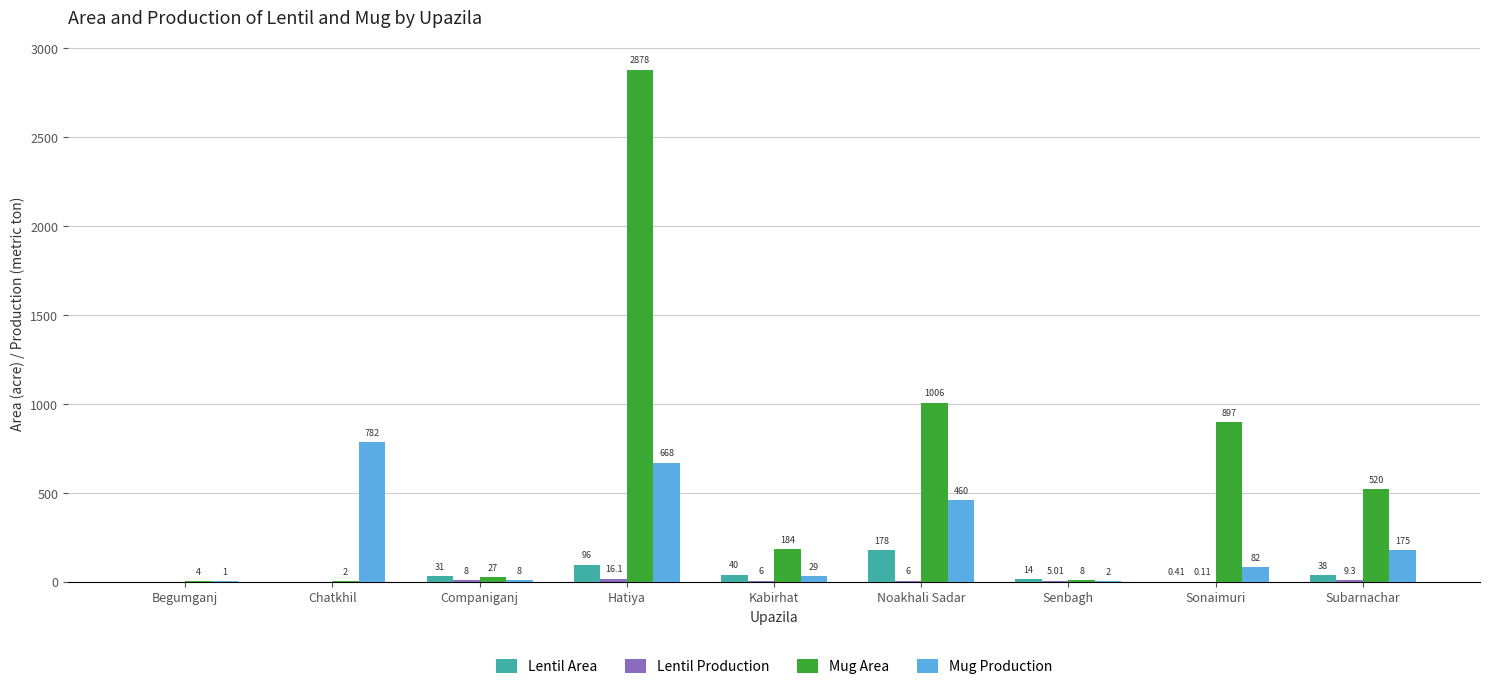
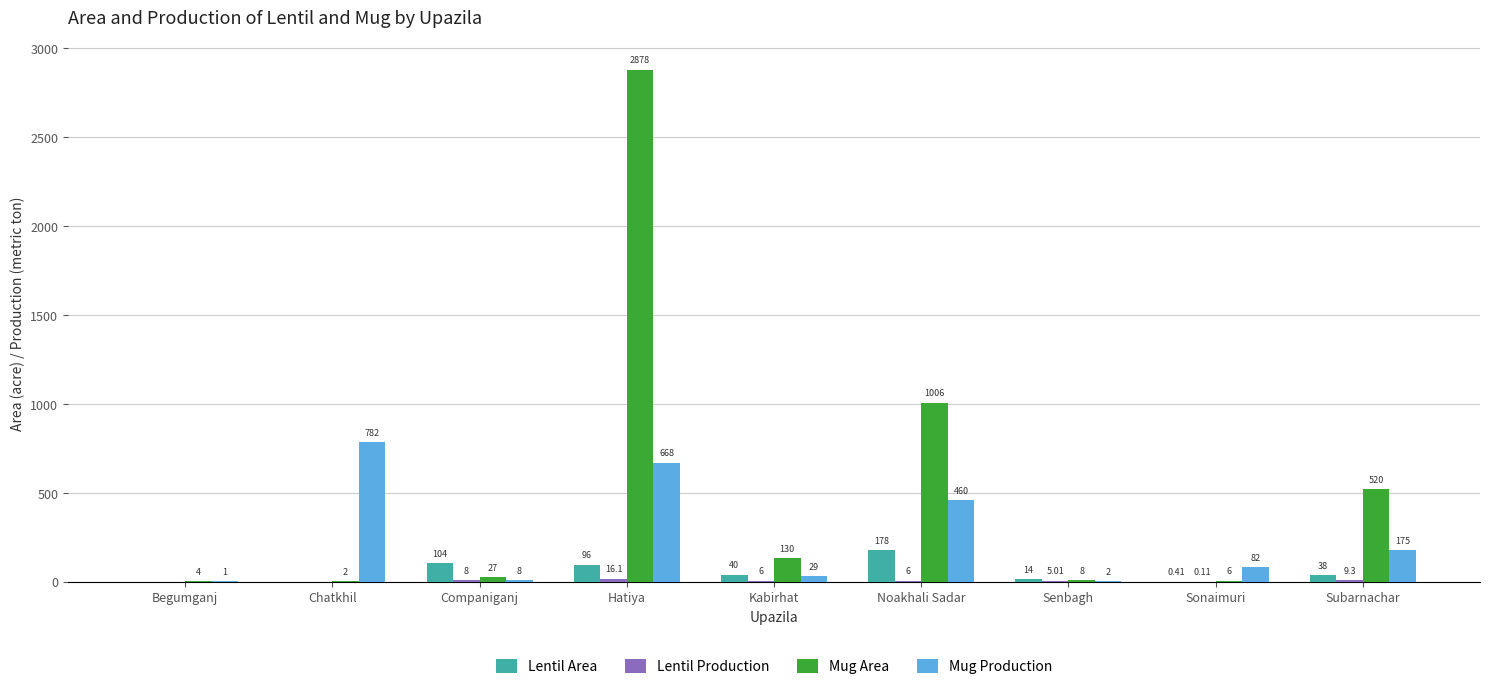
  {
    "Lentil Area": {
-     "Companiganj": 31,
+     "Companiganj": 104,
      "Hatiya": 96,
      "Kabirhat": 40,
      "Noakhali Sadar": 178,
      "Senbagh": 14,
      "Sonaimuri": 0.41,
      "Subarnachar": 38
    },
    "Lentil Production": {
      "Companiganj": 8,
      "Hatiya": 16.1,
      "Kabirhat": 6,
      "Noakhali Sadar": 6,
      "Senbagh": 5.01,
      "Sonaimuri": 0.11,
      "Subarnachar": 9.3
    },
    "Mug Area": {
      "Begumganj": 4,
      "Chatkhil": 2,
      "Companiganj": 27,
      "Hatiya": 2878,
-     "Kabirhat": 184,
+     "Kabirhat": 130,
      "Noakhali Sadar": 1006,
      "Senbagh": 8,
-     "Sonaimuri": 897,
+     "Sonaimuri": 6,
      "Subarnachar": 520
    },
    "Mug Production": {
      "Begumganj": 1,
      "Chatkhil": 782,
      "Companiganj": 8,
      "Hatiya": 668,
      "Kabirhat": 29,
      "Noakhali Sadar": 460,
      "Senbagh": 2,
      "Sonaimuri": 82,
      "Subarnachar": 175
    }
  }
